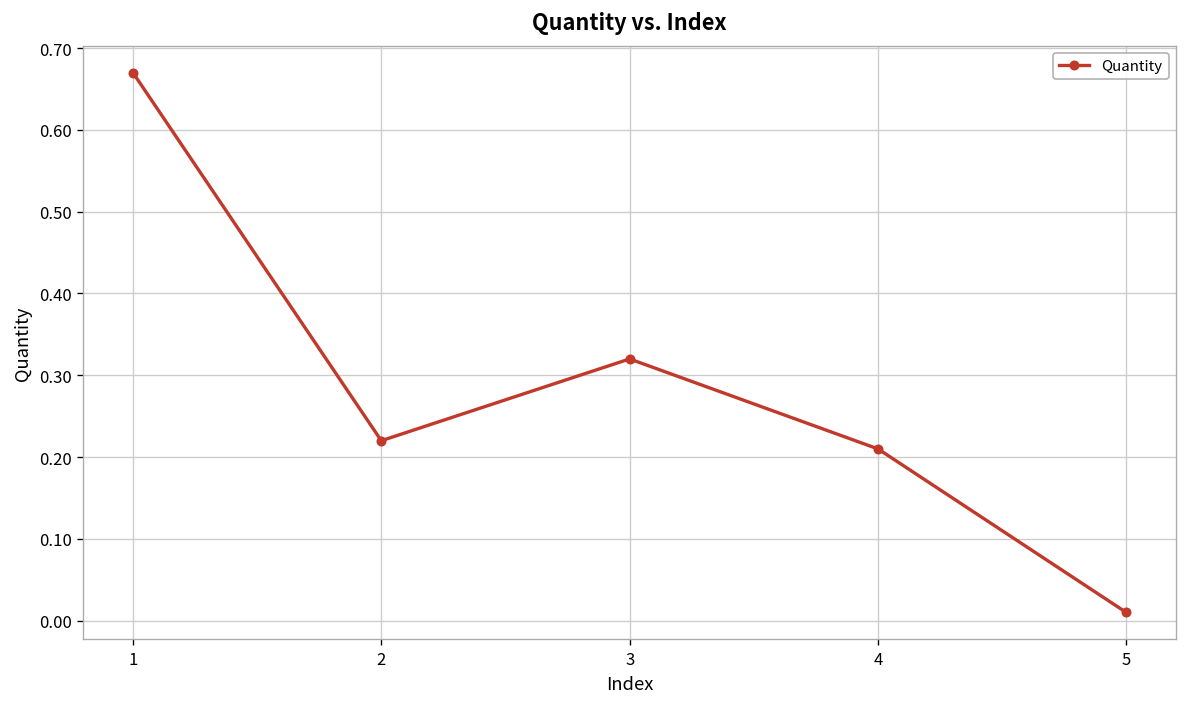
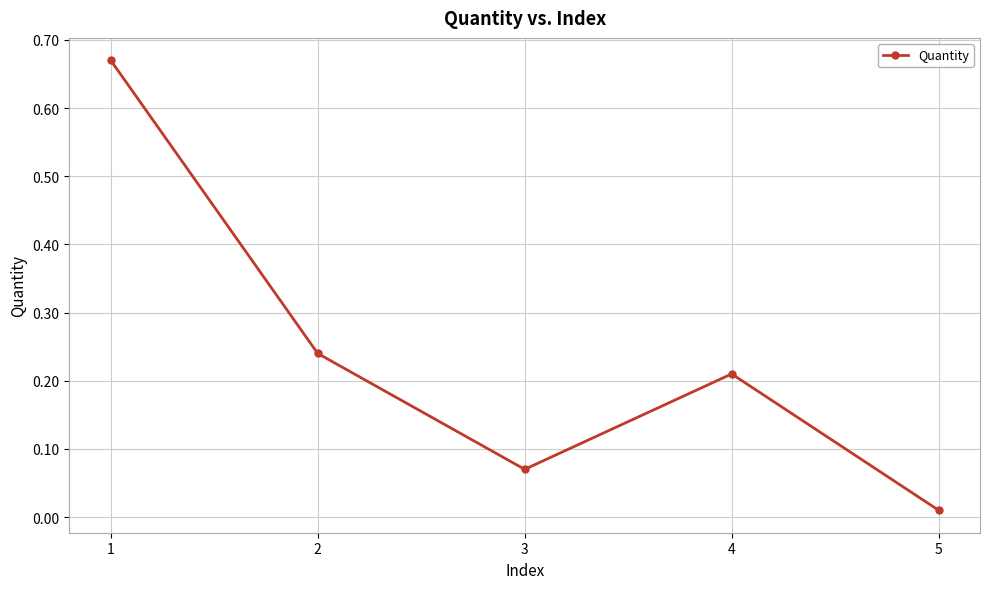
  {
    "1": 0.67,
-   "2": 0.22,
-   "3": 0.32,
+   "2": 0.24,
+   "3": 0.07,
    "4": 0.21,
    "5": 0.01
  }
